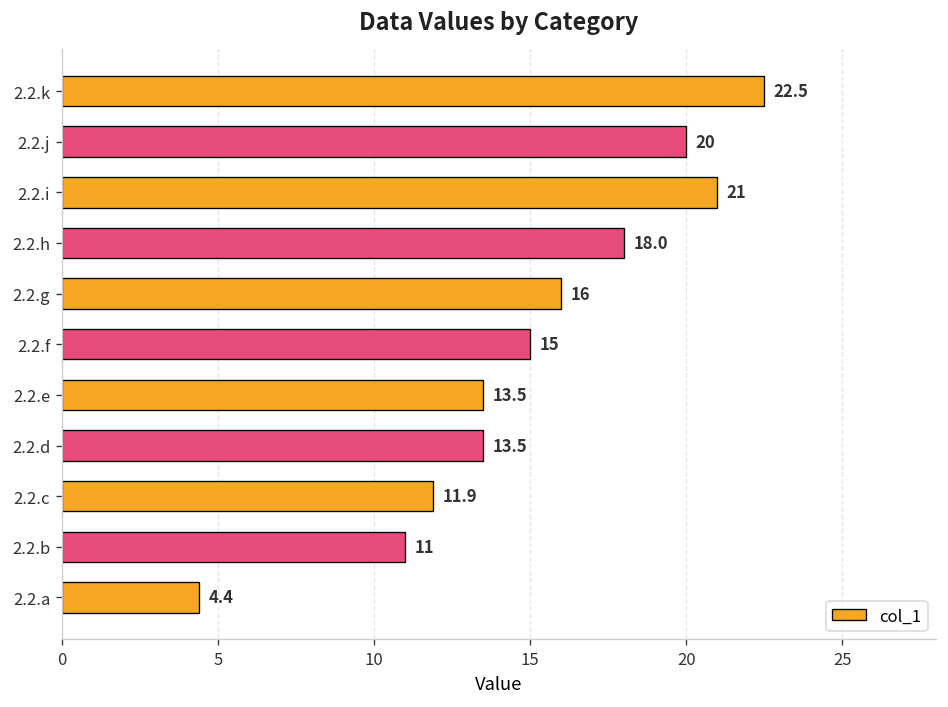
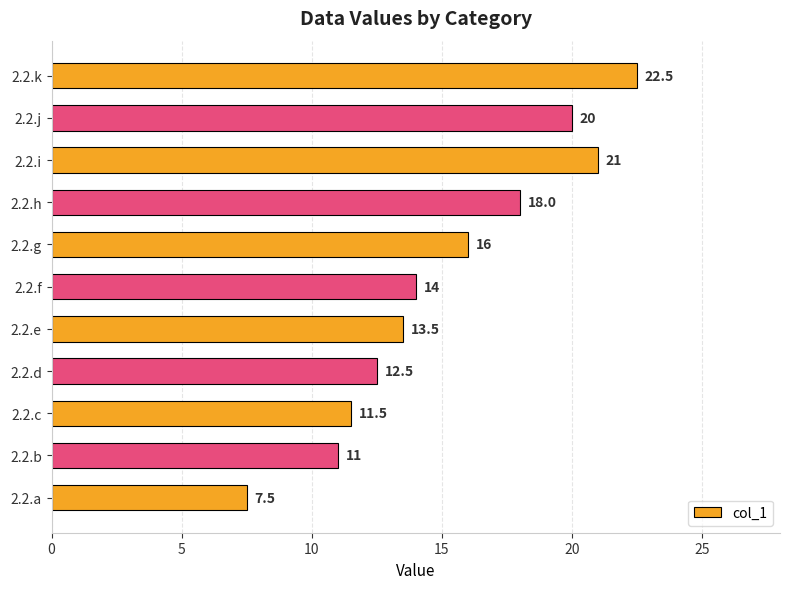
  {
    "2.2.k": 22.5,
    "2.2.j": 20,
    "2.2.i": 21,
    "2.2.h": 18.0,
    "2.2.g": 16,
-   "2.2.f": 15,
+   "2.2.f": 14,
    "2.2.e": 13.5,
-   "2.2.d": 13.5,
-   "2.2.c": 11.9,
+   "2.2.d": 12.5,
+   "2.2.c": 11.5,
    "2.2.b": 11,
-   "2.2.a": 4.4
+   "2.2.a": 7.5
  }
